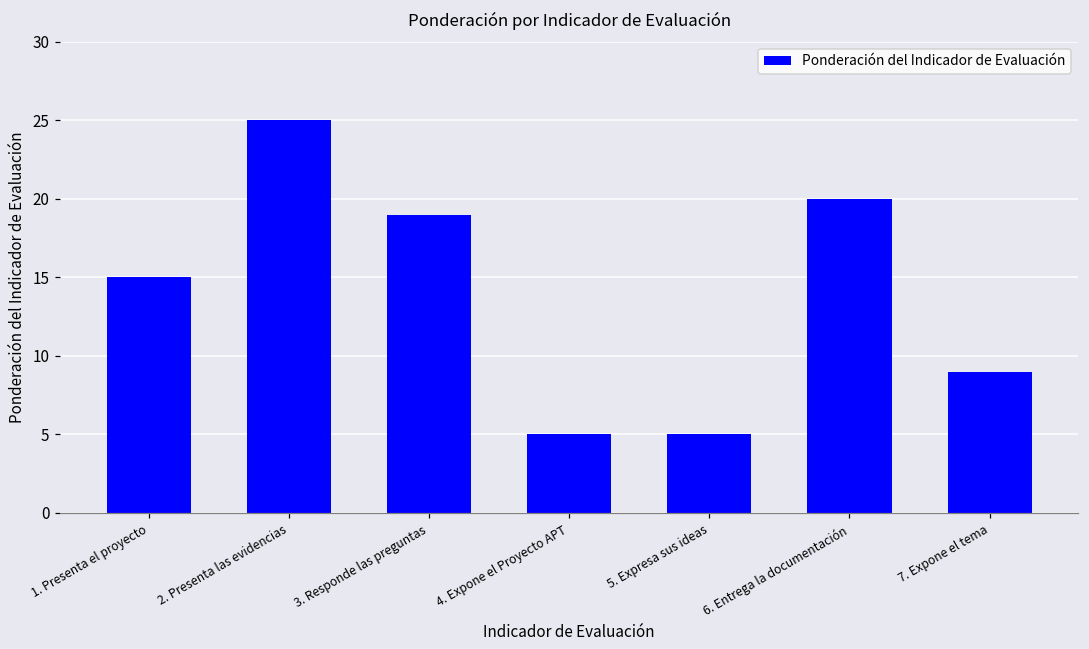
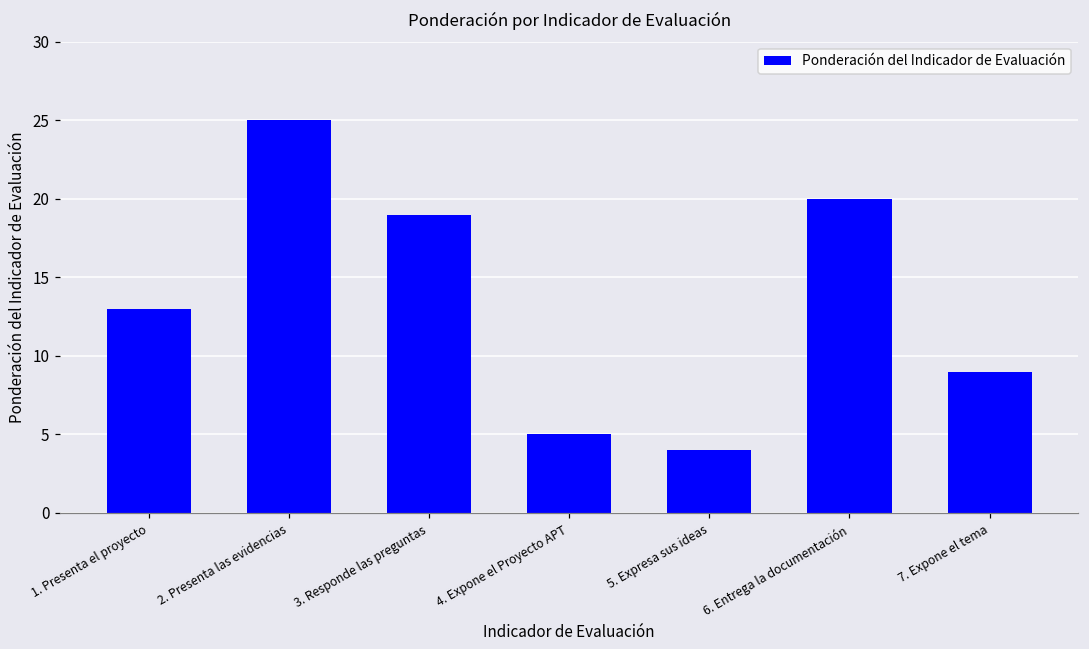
  {
-   "1. Presenta el proyecto": 15,
+   "1. Presenta el proyecto": 13,
    "2. Presenta las evidencias": 25,
    "3. Responde las preguntas": 19,
    "4. Expone el Proyecto APT": 5,
-   "5. Expresa sus ideas": 5,
+   "5. Expresa sus ideas": 4,
    "6. Entrega la documentación": 20,
    "7. Expone el tema": 9
  }
